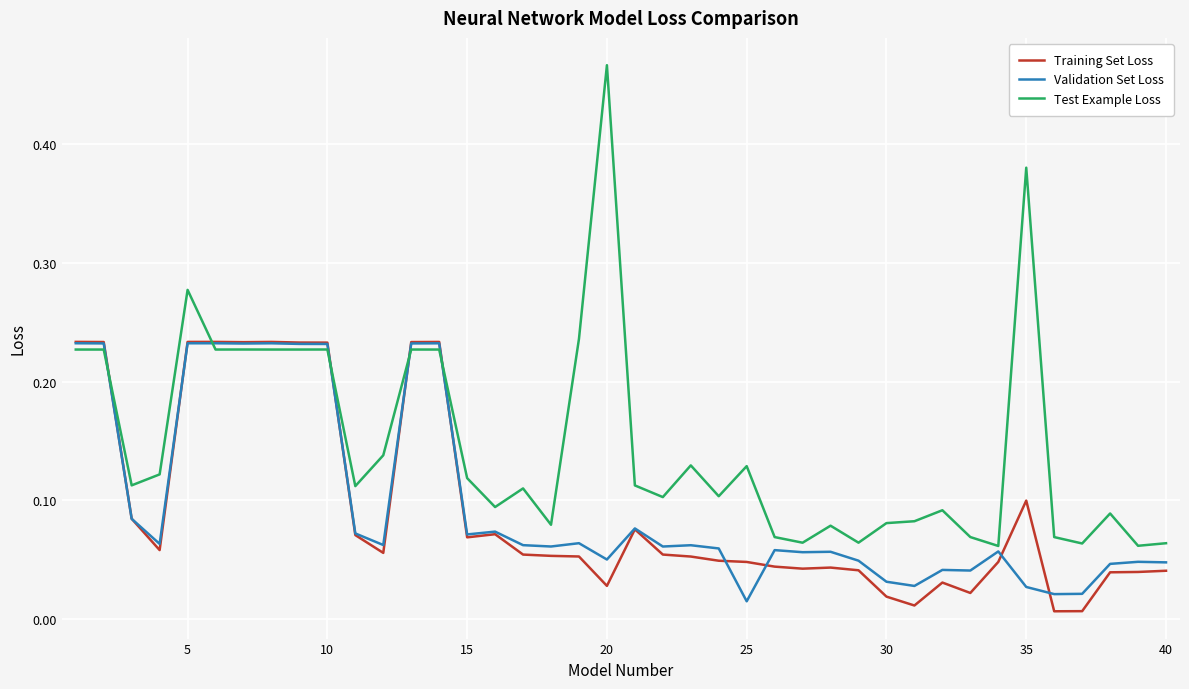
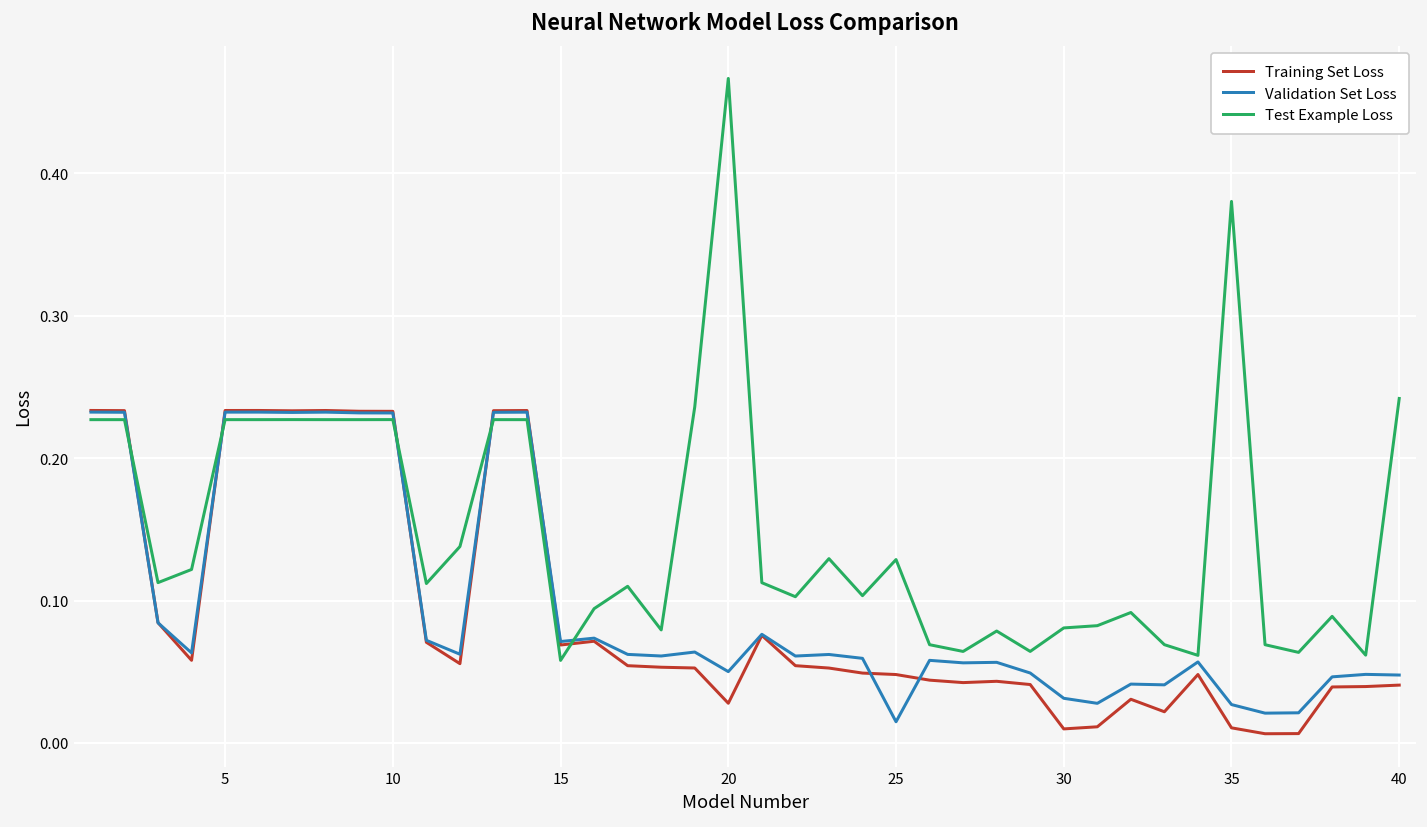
  {
    "Training Set Loss": {
      "15": 0.069,
      "20": 0.028,
      "25": 0.048,
-     "30": 0.019,
-     "35": 0.100,
+     "30": 0.010,
+     "35": 0.011,
      "40": 0.041
    },
    "Validation Set Loss": {
      "15": 0.071,
      "20": 0.050,
      "25": 0.015,
      "30": 0.031,
      "35": 0.027,
      "40": 0.048
    },
    "Test Example Loss": {
-     "5": 0.277,
+     "5": 0.227,
      "10": 0.227,
-     "15": 0.119,
+     "15": 0.058,
      "20": 0.467,
      "25": 0.129,
      "30": 0.081,
      "35": 0.380,
-     "40": 0.064
+     "40": 0.242
    }
  }
